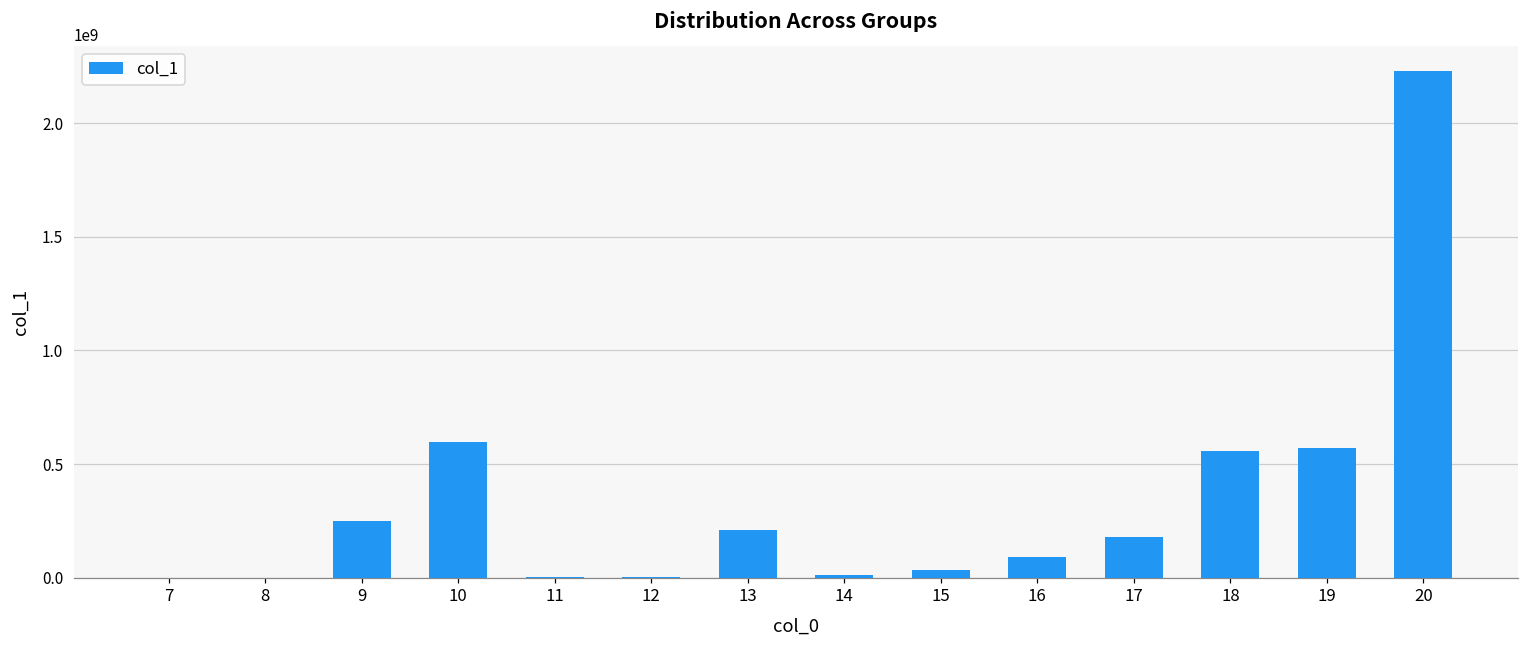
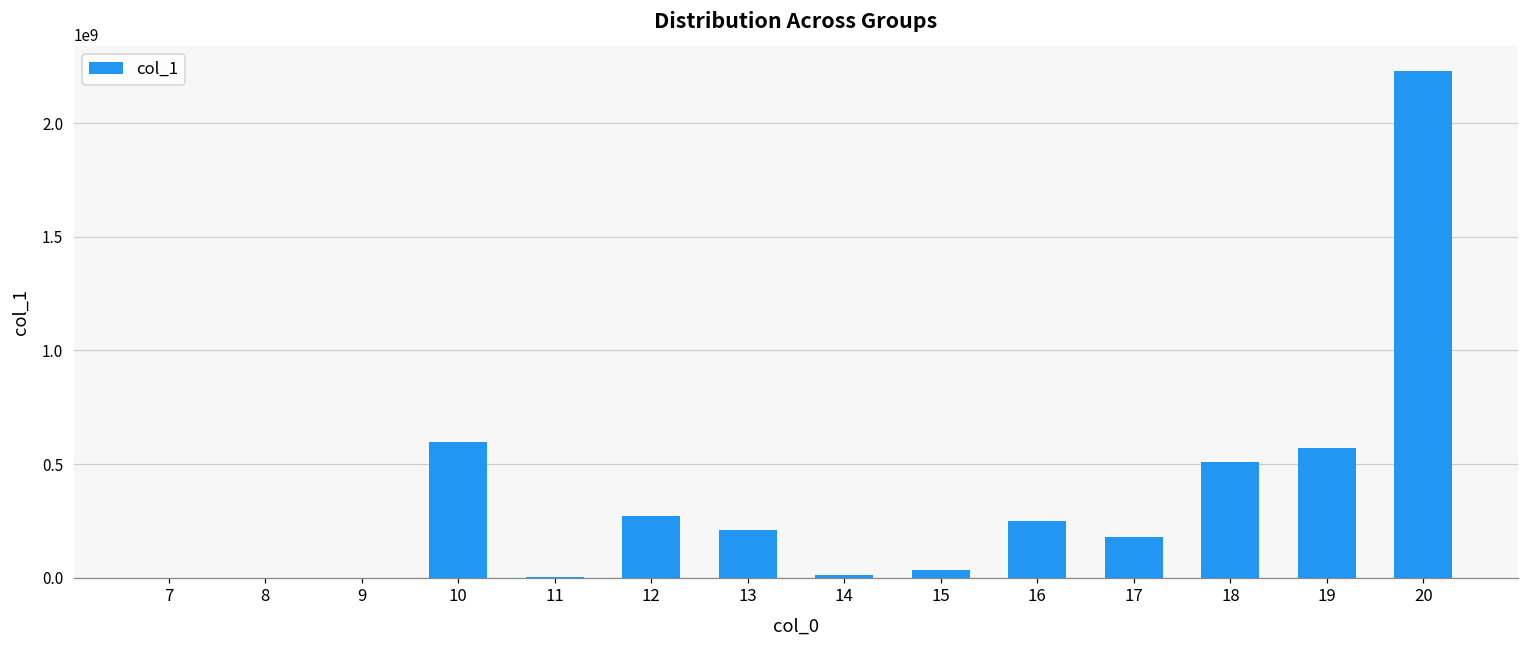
  {
-   "9": 250000000,
+   "9": 0,
    "10": 600000000,
-   "12": 0,
+   "12": 270000000,
    "13": 210000000,
    "14": 10000000,
    "15": 30000000,
-   "16": 90000000,
+   "16": 250000000,
    "17": 180000000,
-   "18": 560000000,
+   "18": 510000000,
    "19": 570000000,
    "20": 2230000000
  }
